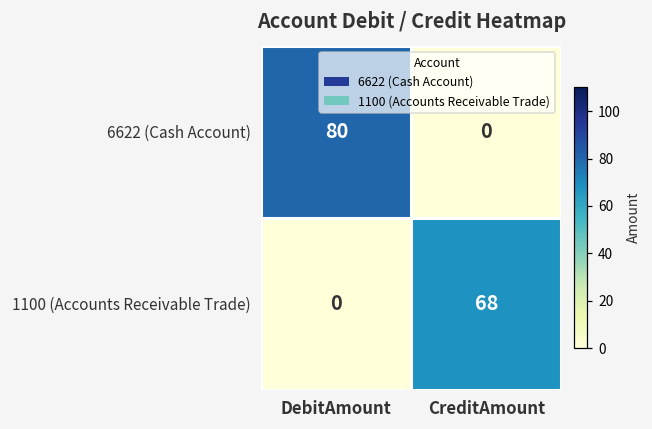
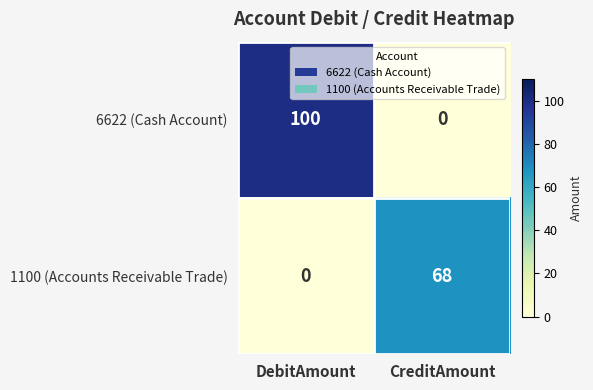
  {
    "6622 (Cash Account)": {
-     "DebitAmount": 80,
+     "DebitAmount": 100,
      "CreditAmount": 0
    },
    "1100 (Accounts Receivable Trade)": {
      "DebitAmount": 0,
      "CreditAmount": 68
    }
  }
